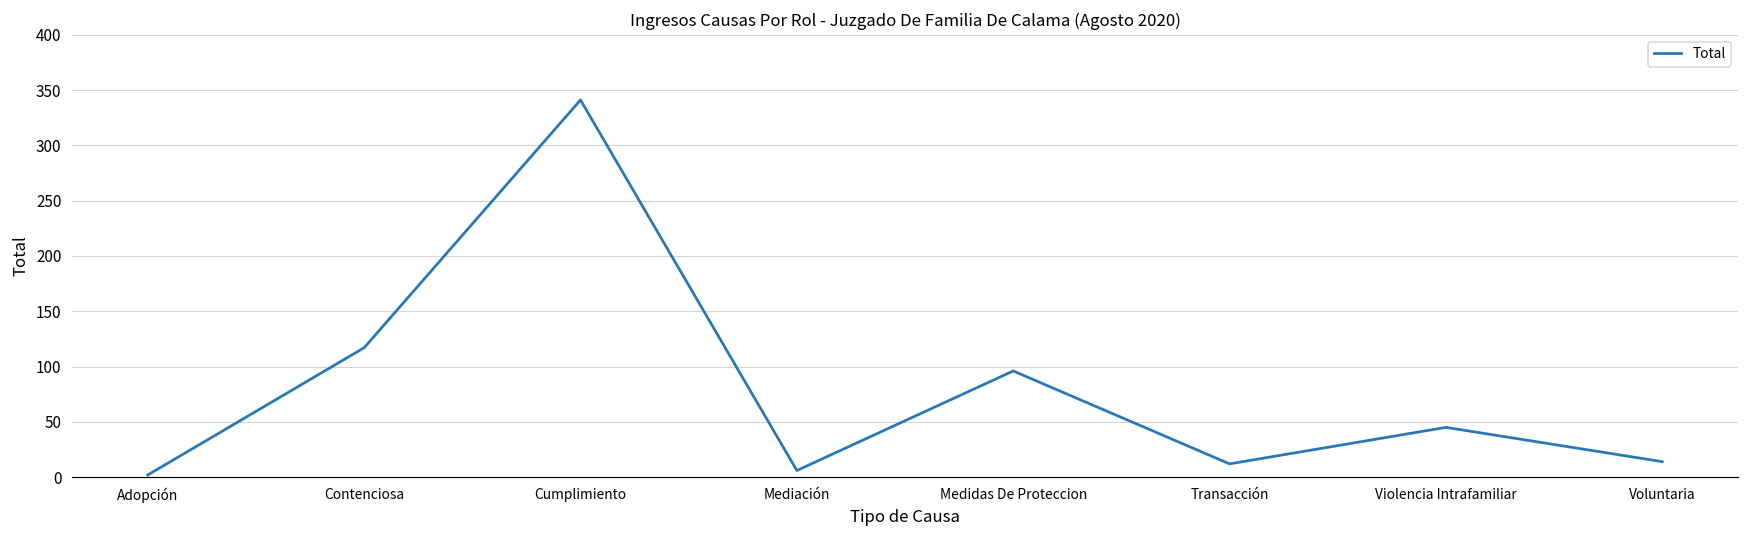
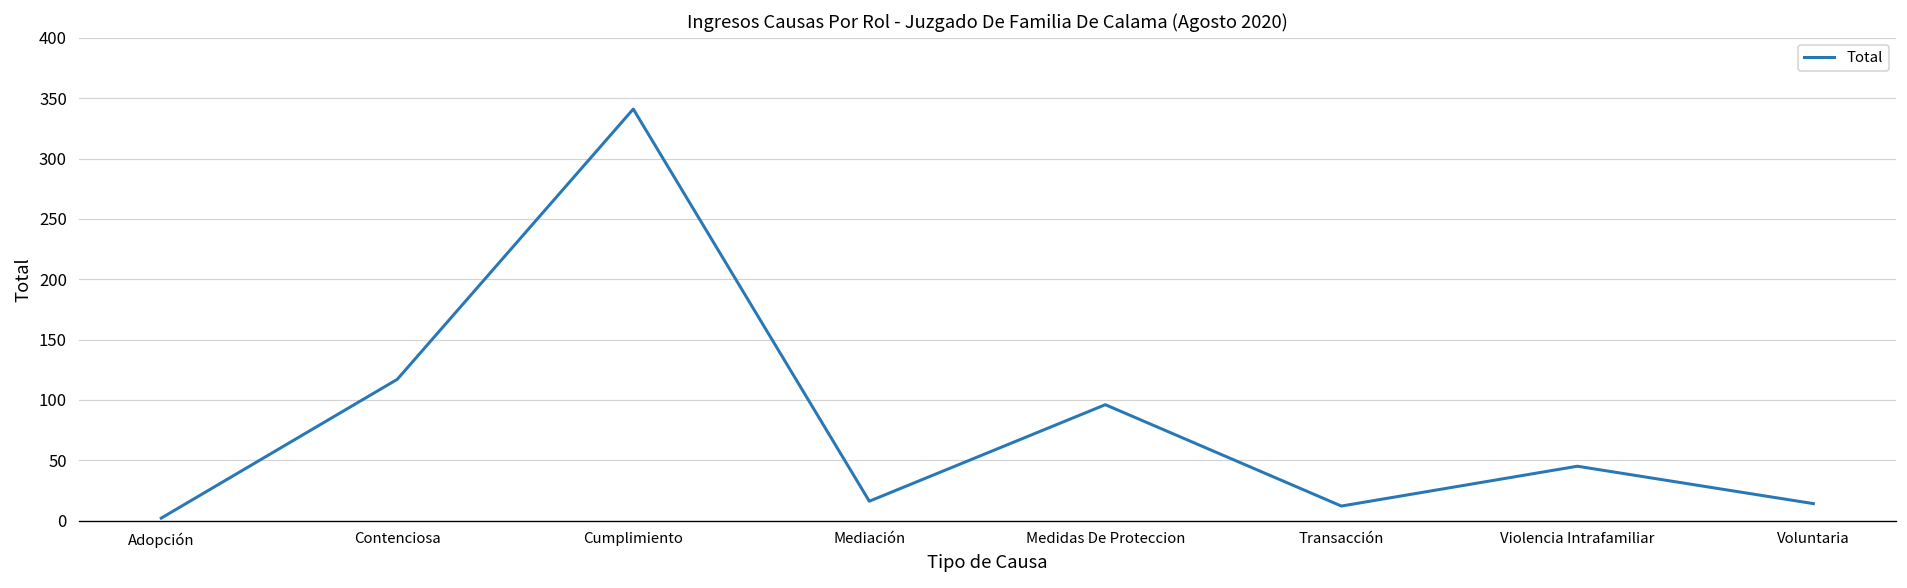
  {
    "Adopción": 2,
    "Contenciosa": 117,
    "Cumplimiento": 341,
-   "Mediación": 6,
+   "Mediación": 16,
    "Medidas De Proteccion": 96,
    "Transacción": 12,
    "Violencia Intrafamiliar": 45,
    "Voluntaria": 14
  }
